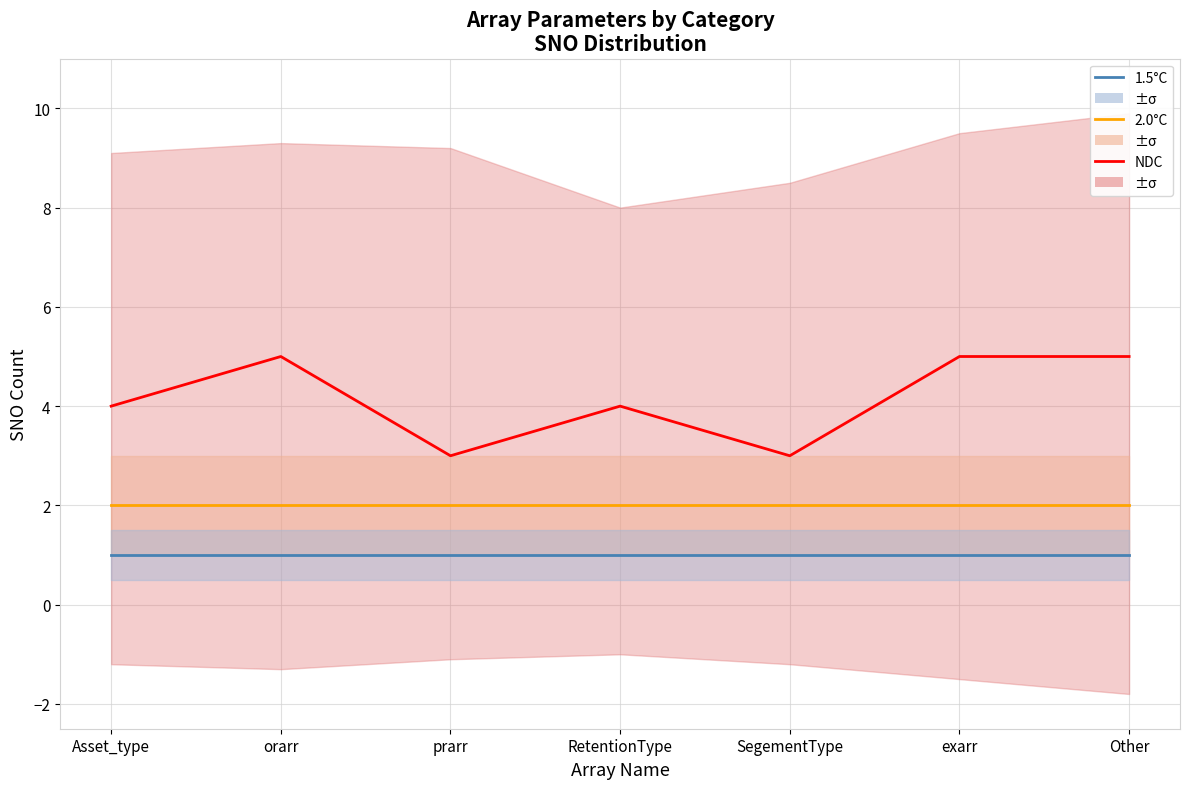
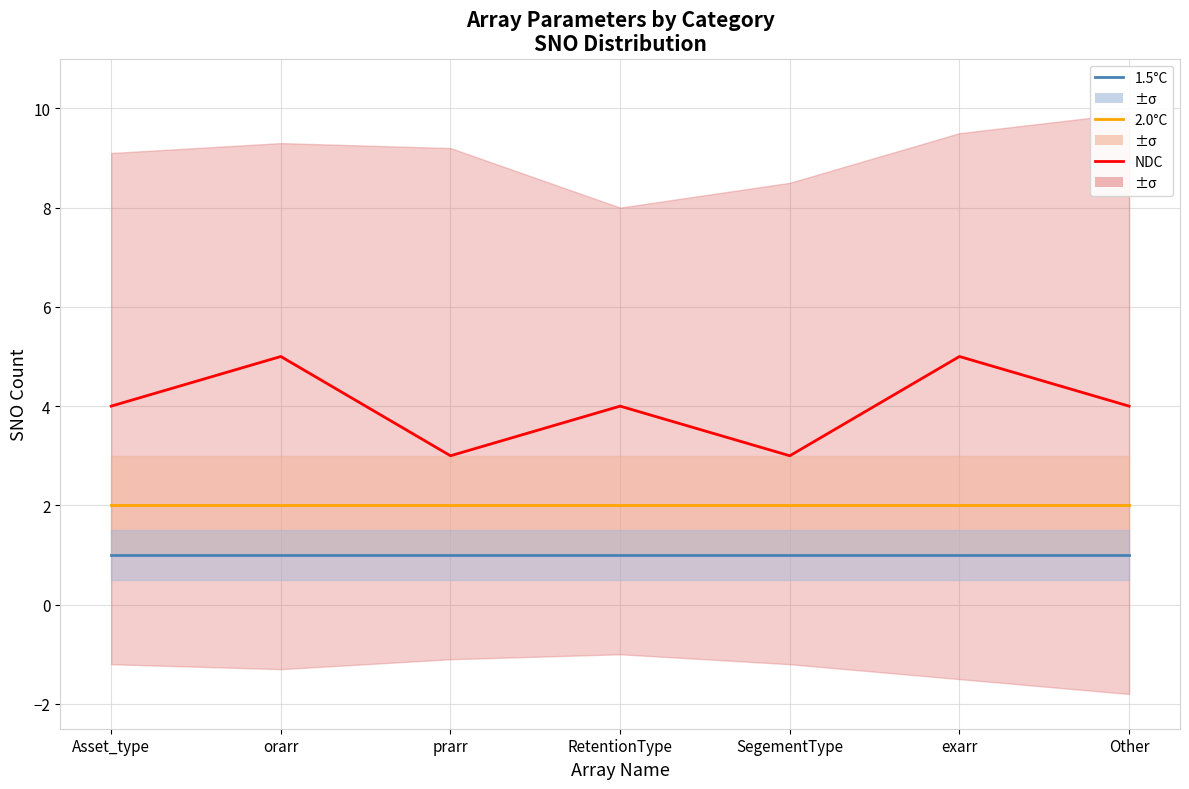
  {
    "1.5°C": {
      "Asset_type": 1,
      "orarr": 1,
      "prarr": 1,
      "RetentionType": 1,
      "SegementType": 1,
      "exarr": 1,
      "Other": 1
    },
    "2.0°C": {
      "Asset_type": 2,
      "orarr": 2,
      "prarr": 2,
      "RetentionType": 2,
      "SegementType": 2,
      "exarr": 2,
      "Other": 2
    },
    "NDC": {
      "Asset_type": 4,
      "orarr": 5,
      "RetentionType": 4,
      "exarr": 5,
-     "Other": 5
+     "Other": 4
    }
  }
